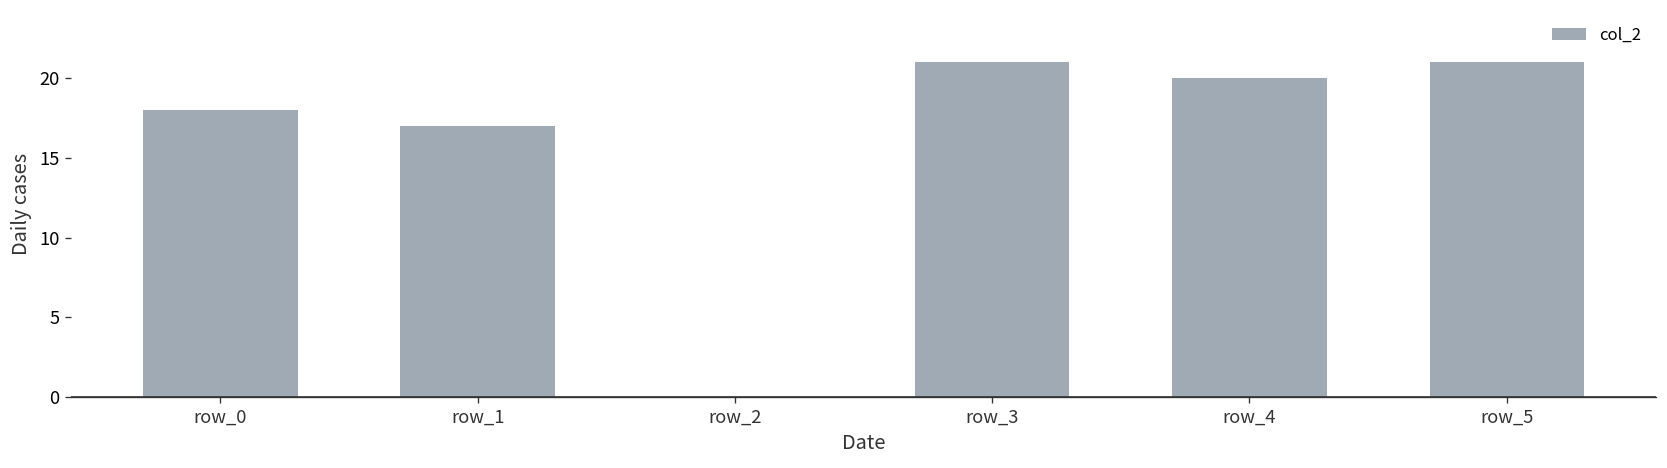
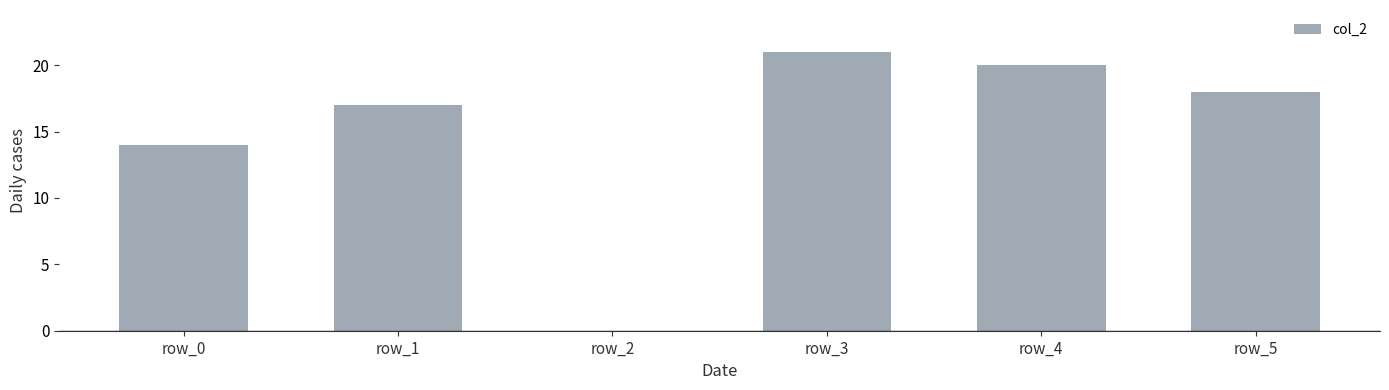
  {
-   "row_0": 18,
+   "row_0": 14,
    "row_1": 17,
    "row_2": 0,
    "row_3": 21,
    "row_4": 20,
-   "row_5": 21
+   "row_5": 18
  }
